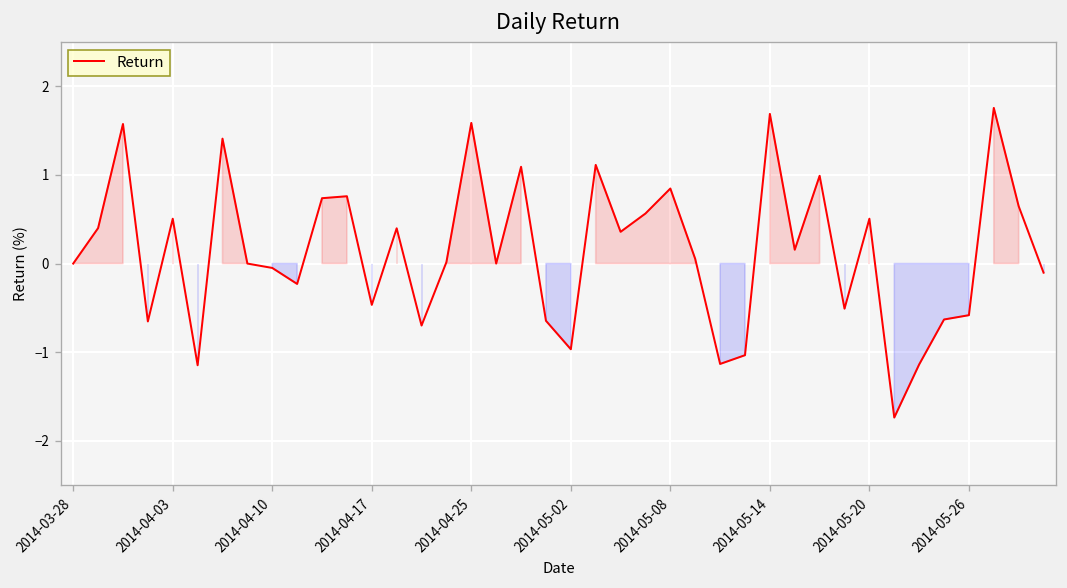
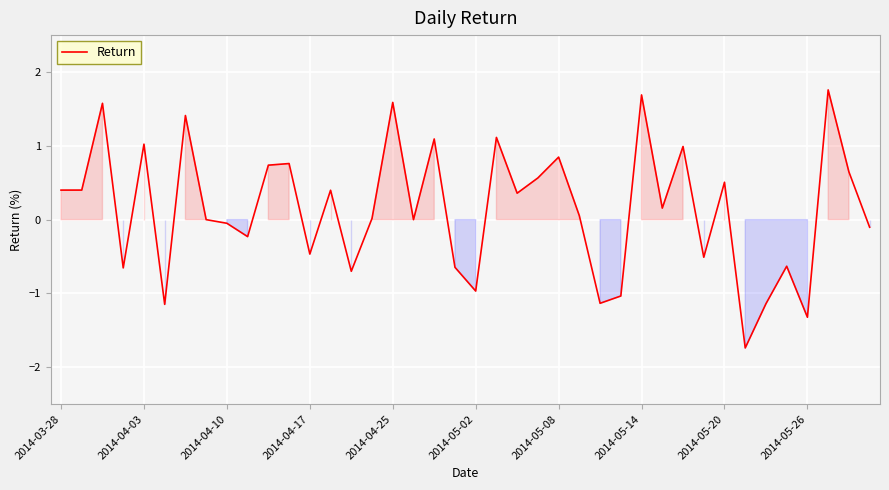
  {
-   "2014-03-28": 0.0,
-   "2014-04-03": 0.5,
+   "2014-03-28": 0.4,
+   "2014-04-03": 1.0,
    "2014-04-10": 0.0,
    "2014-04-17": -0.5,
    "2014-04-25": 1.6,
    "2014-05-02": -1.0,
    "2014-05-08": 0.8,
    "2014-05-14": 1.7,
    "2014-05-20": 0.5,
-   "2014-05-26": -0.6
+   "2014-05-26": -1.3
  }
